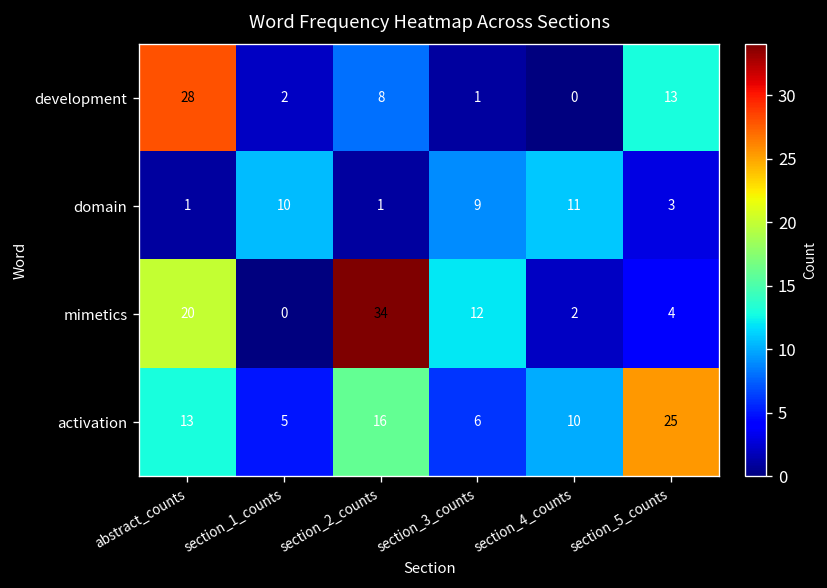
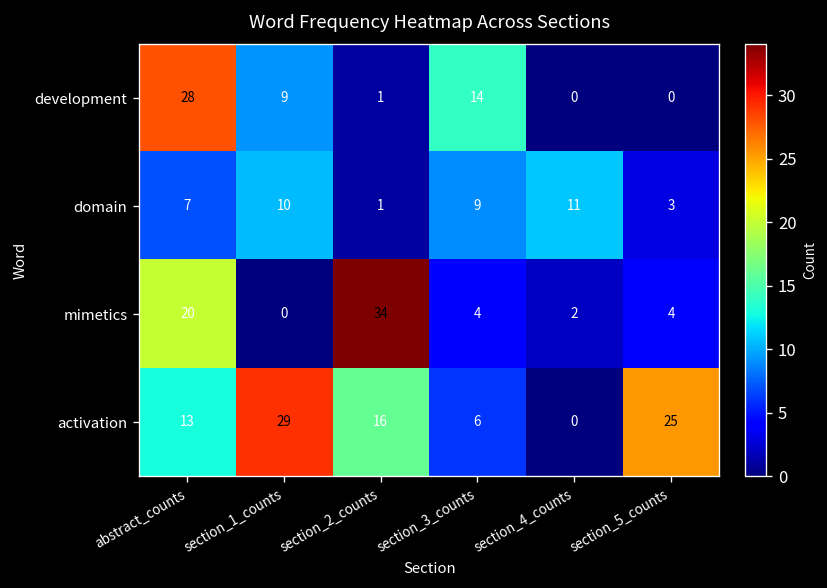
  {
    "development": {
      "abstract_counts": 28,
-     "section_1_counts": 2,
-     "section_2_counts": 8,
-     "section_3_counts": 1,
+     "section_1_counts": 9,
+     "section_2_counts": 1,
+     "section_3_counts": 14,
      "section_4_counts": 0,
-     "section_5_counts": 13
+     "section_5_counts": 0
    },
    "domain": {
-     "abstract_counts": 1,
+     "abstract_counts": 7,
      "section_1_counts": 10,
      "section_2_counts": 1,
      "section_3_counts": 9,
      "section_4_counts": 11,
      "section_5_counts": 3
    },
    "mimetics": {
      "abstract_counts": 20,
      "section_1_counts": 0,
      "section_2_counts": 34,
-     "section_3_counts": 12,
+     "section_3_counts": 4,
      "section_4_counts": 2,
      "section_5_counts": 4
    },
    "activation": {
      "abstract_counts": 13,
-     "section_1_counts": 5,
+     "section_1_counts": 29,
      "section_2_counts": 16,
      "section_3_counts": 6,
-     "section_4_counts": 10,
+     "section_4_counts": 0,
      "section_5_counts": 25
    }
  }
